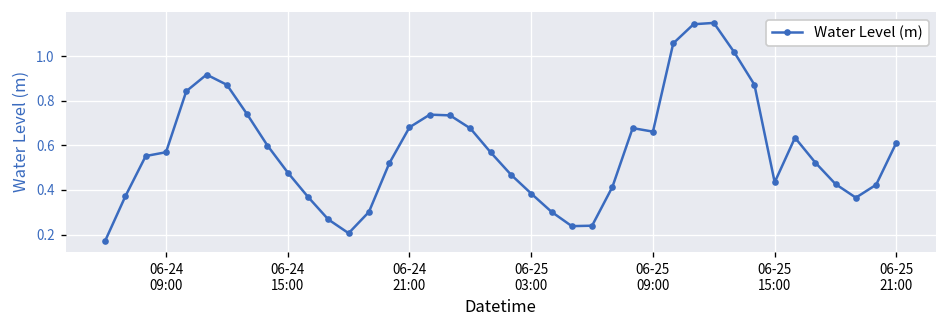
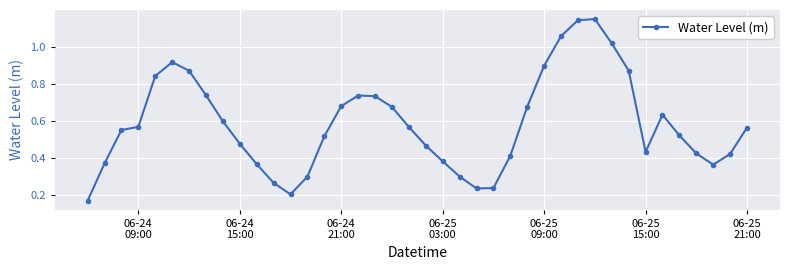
  {
    "06-24 09:00": 0.57,
    "06-24 15:00": 0.48,
    "06-24 21:00": 0.68,
    "06-25 03:00": 0.38,
-   "06-25 09:00": 0.66,
+   "06-25 09:00": 0.90,
    "06-25 15:00": 0.43,
-   "06-25 21:00": 0.61
+   "06-25 21:00": 0.56
  }
